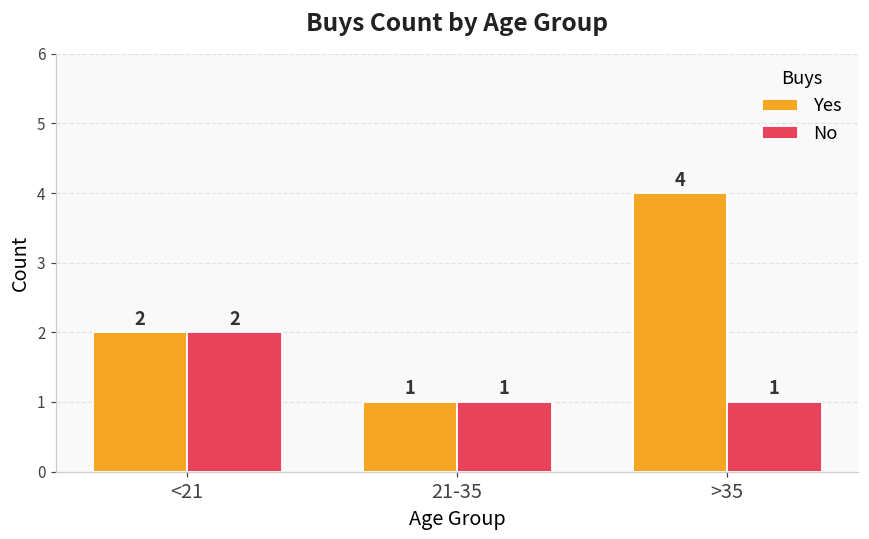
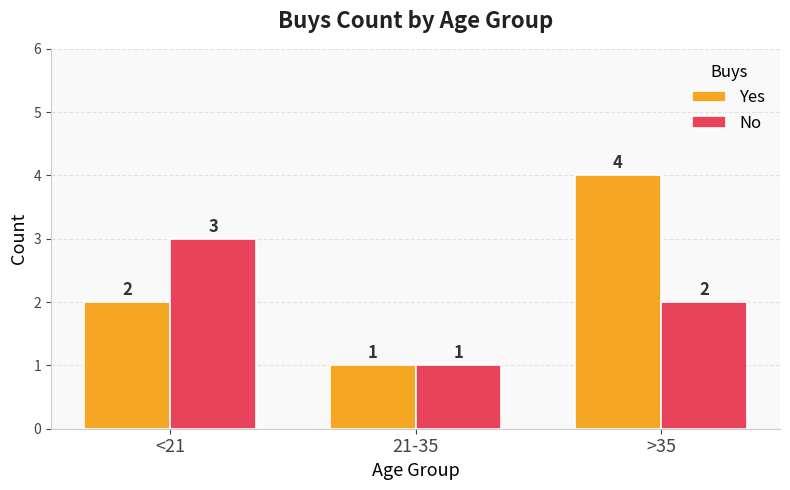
  {
    "Yes": {
      "<21": 2,
      "21-35": 1,
      ">35": 4
    },
    "No": {
-     "<21": 2,
+     "<21": 3,
      "21-35": 1,
-     ">35": 1
+     ">35": 2
    }
  }
